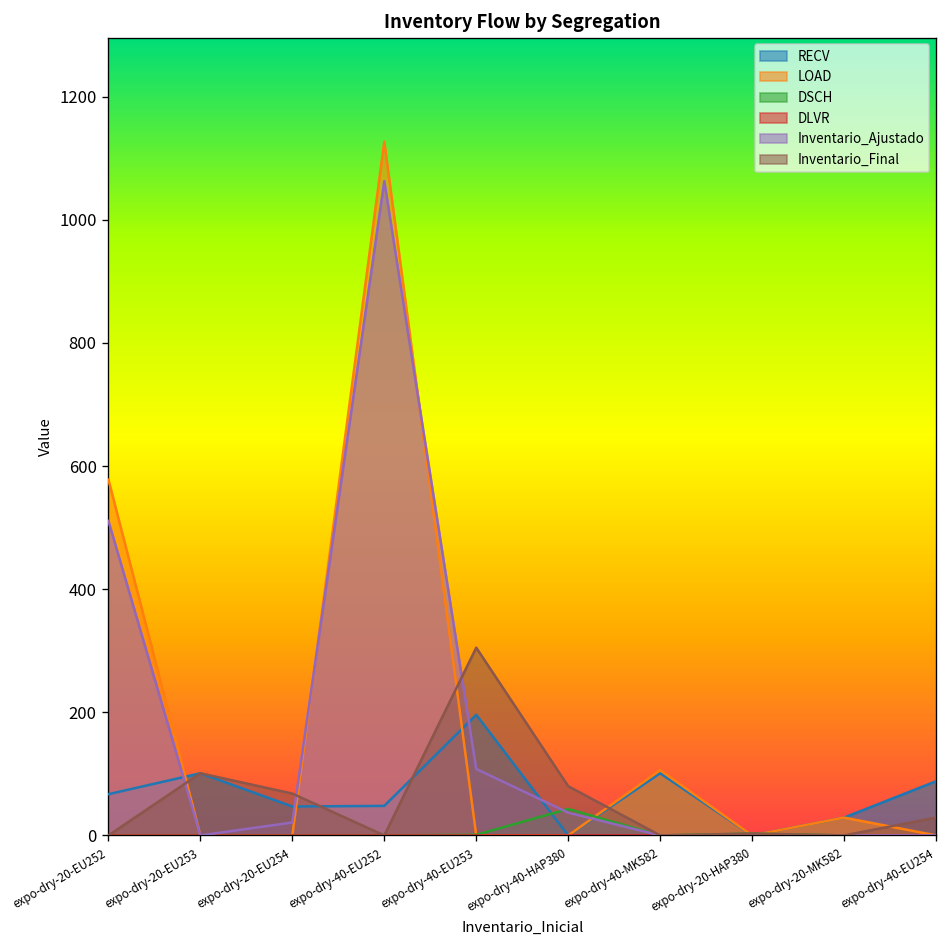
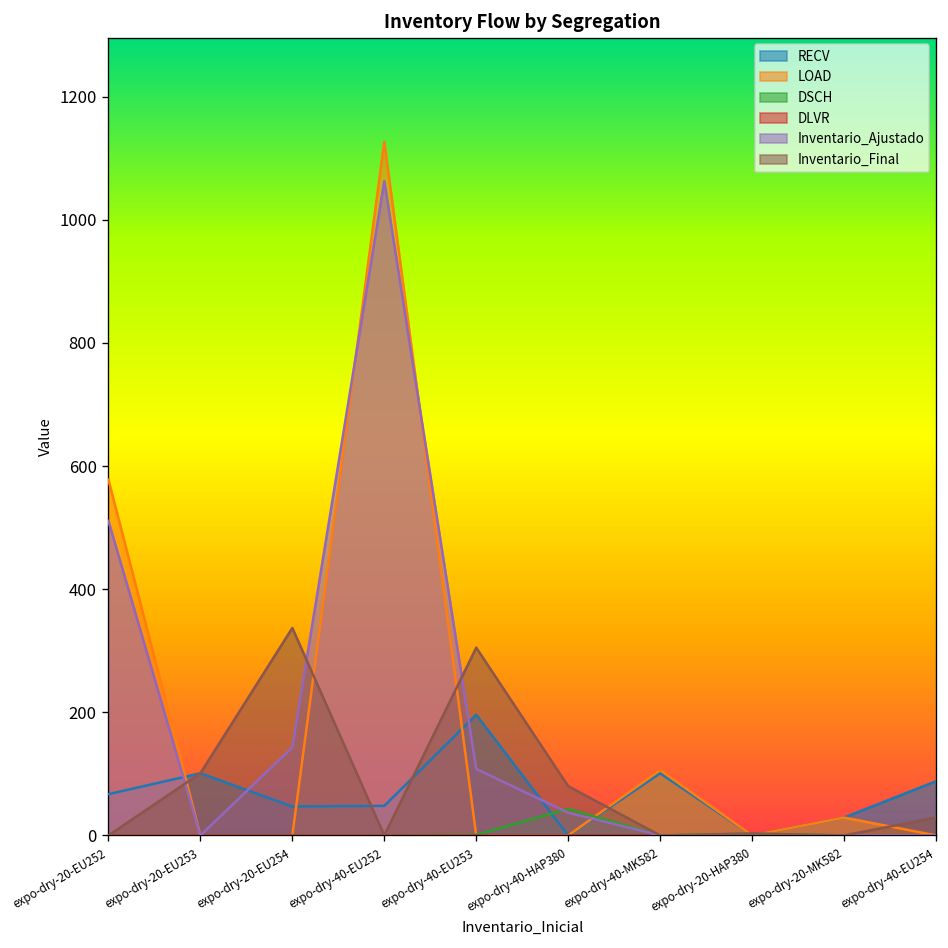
  {
    "RECV": {
      "expo-dry-20-EU252": 70,
      "expo-dry-20-EU254": 50,
      "expo-dry-40-EU252": 50,
      "expo-dry-40-EU253": 200,
      "expo-dry-40-MK582": 100,
      "expo-dry-40-EU254": 90
    },
    "LOAD": {
      "expo-dry-20-EU252": 580,
      "expo-dry-40-EU252": 1130,
      "expo-dry-40-MK582": 110
    },
    "DSCH": {
      "expo-dry-40-HAP380": 40
    },
    "Inventario_Ajustado": {
      "expo-dry-20-EU252": 510,
-     "expo-dry-20-EU254": 20,
+     "expo-dry-20-EU254": 140,
      "expo-dry-40-EU252": 1060,
      "expo-dry-40-EU253": 110,
      "expo-dry-40-HAP380": 40
    },
    "Inventario_Final": {
-     "expo-dry-20-EU254": 70,
+     "expo-dry-20-EU254": 340,
      "expo-dry-40-EU253": 310,
      "expo-dry-40-HAP380": 80,
      "expo-dry-40-EU254": 30
    }
  }
